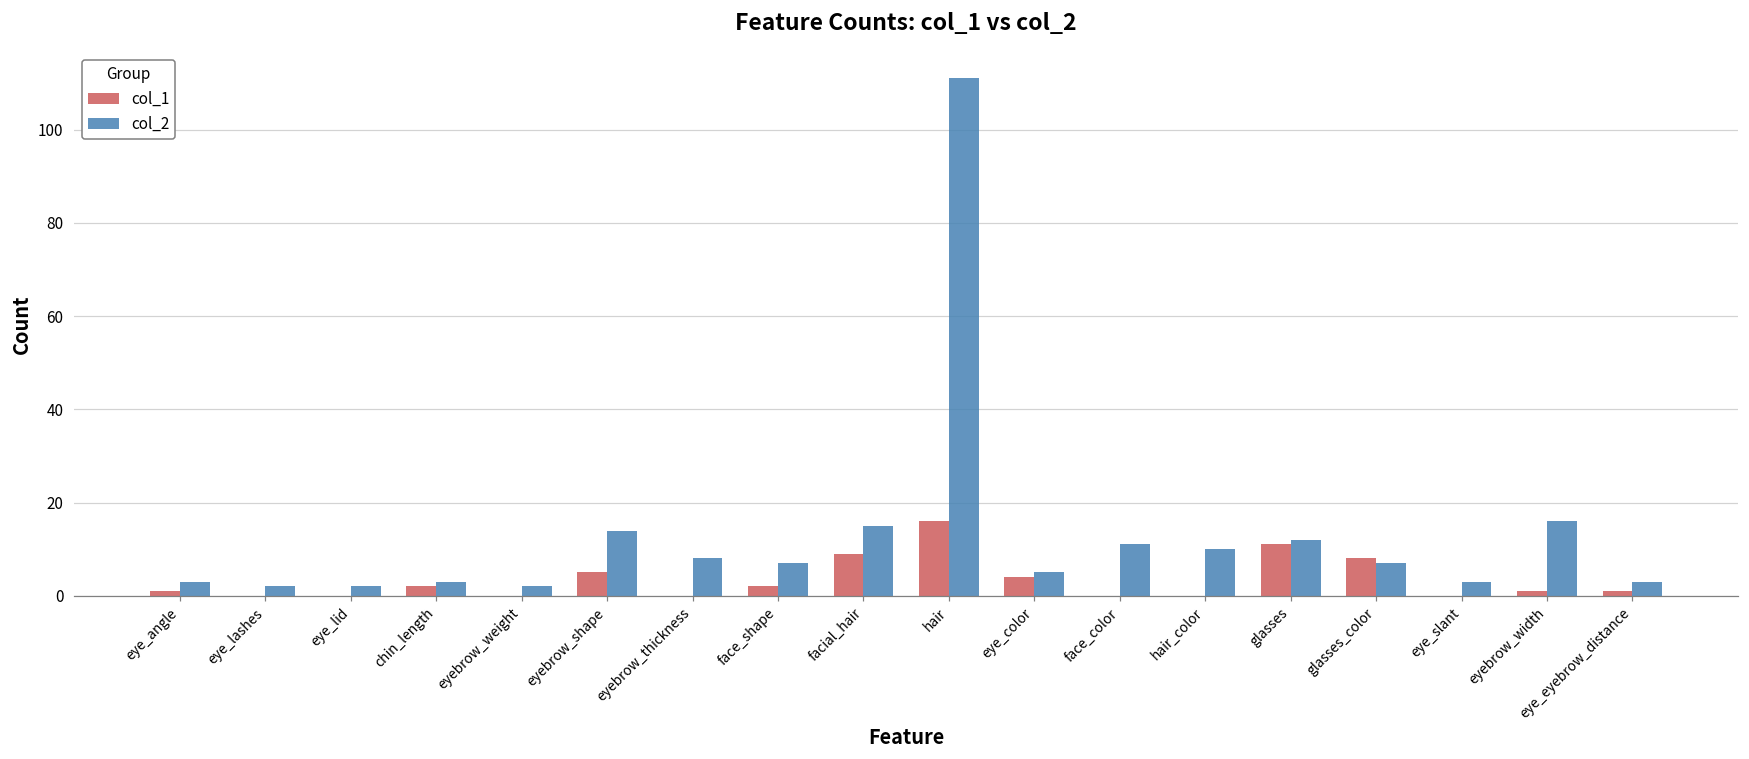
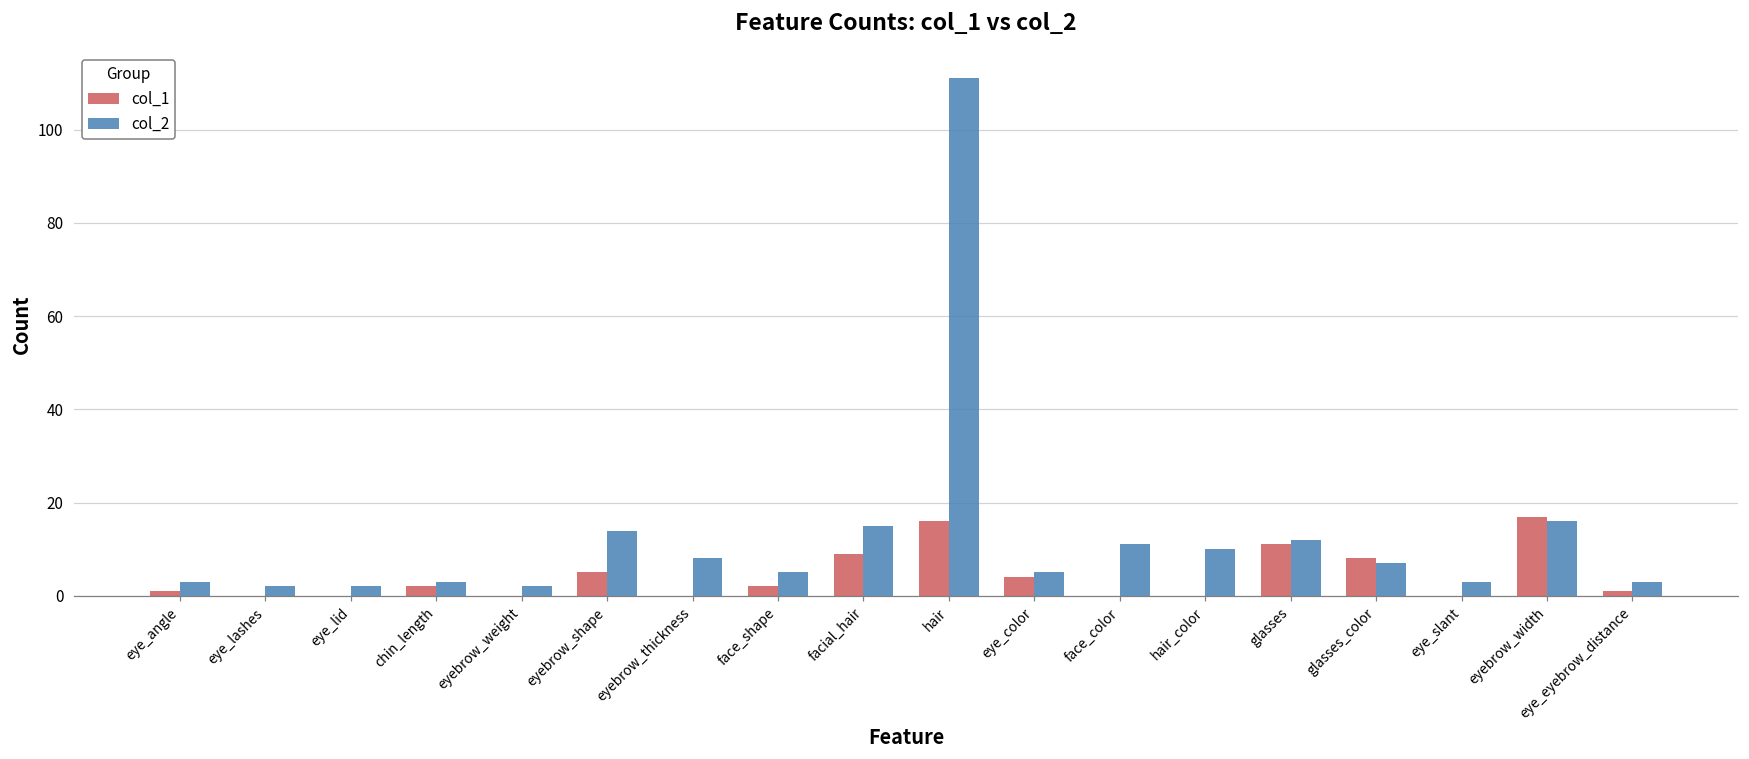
  {
    "col_1": {
      "eye_angle": 1,
      "eye_lashes": 0,
      "eye_lid": 0,
      "chin_length": 2,
      "eyebrow_weight": 0,
      "eyebrow_shape": 5,
      "eyebrow_thickness": 0,
      "face_shape": 2,
      "facial_hair": 9,
      "hair": 16,
      "eye_color": 4,
      "face_color": 0,
      "hair_color": 0,
      "glasses": 11,
      "glasses_color": 8,
      "eye_slant": 0,
-     "eyebrow_width": 1,
+     "eyebrow_width": 17,
      "eye_eyebrow_distance": 1
    },
    "col_2": {
      "eye_angle": 3,
      "eye_lashes": 2,
      "eye_lid": 2,
      "chin_length": 3,
      "eyebrow_weight": 2,
      "eyebrow_shape": 14,
      "eyebrow_thickness": 8,
-     "face_shape": 7,
+     "face_shape": 5,
      "facial_hair": 15,
      "hair": 111,
      "eye_color": 5,
      "face_color": 11,
      "hair_color": 10,
      "glasses": 12,
      "glasses_color": 7,
      "eye_slant": 3,
      "eyebrow_width": 16,
      "eye_eyebrow_distance": 3
    }
  }
